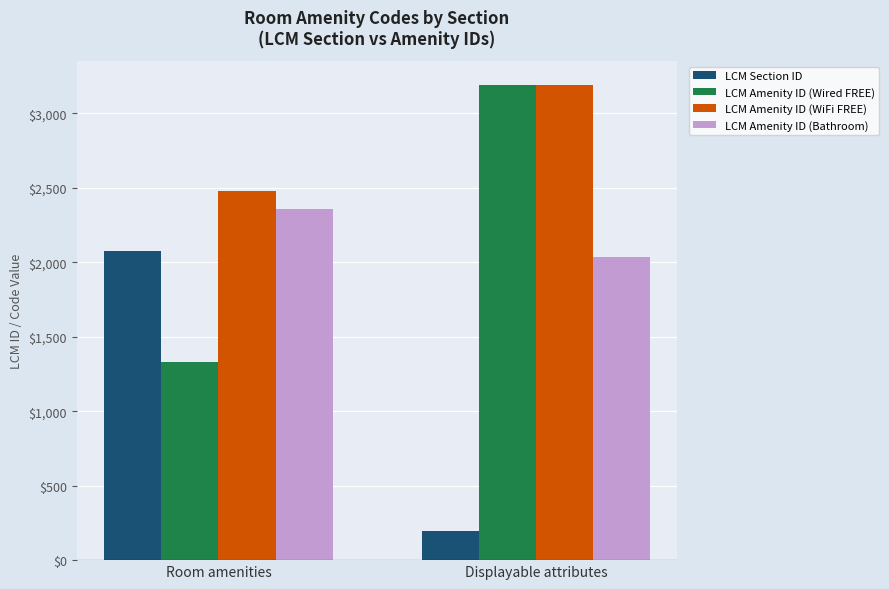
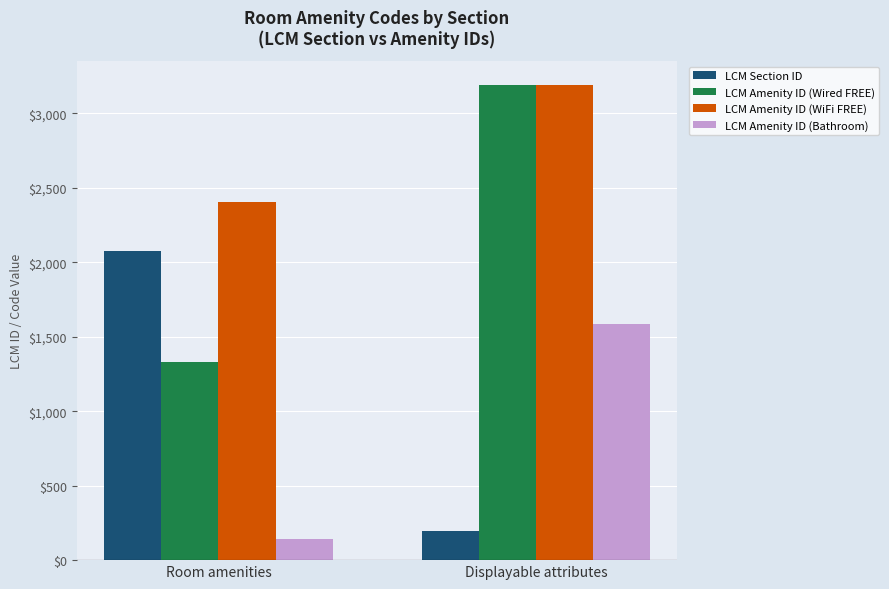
  {
    "LCM Section ID": {
      "Room amenities": "$2,080",
      "Displayable attributes": "$200"
    },
    "LCM Amenity ID (Wired FREE)": {
      "Room amenities": "$1,330",
      "Displayable attributes": "$3,190"
    },
    "LCM Amenity ID (WiFi FREE)": {
-     "Room amenities": "$2,480",
+     "Room amenities": "$2,400",
      "Displayable attributes": "$3,190"
    },
    "LCM Amenity ID (Bathroom)": {
-     "Room amenities": "$2,350",
-     "Displayable attributes": "$2,040"
+     "Room amenities": "$140",
+     "Displayable attributes": "$1,580"
    }
  }
